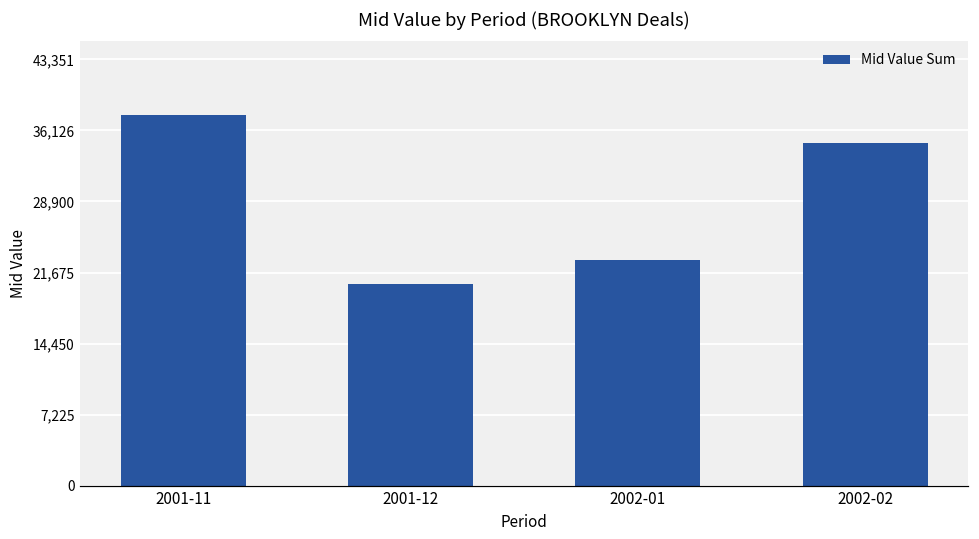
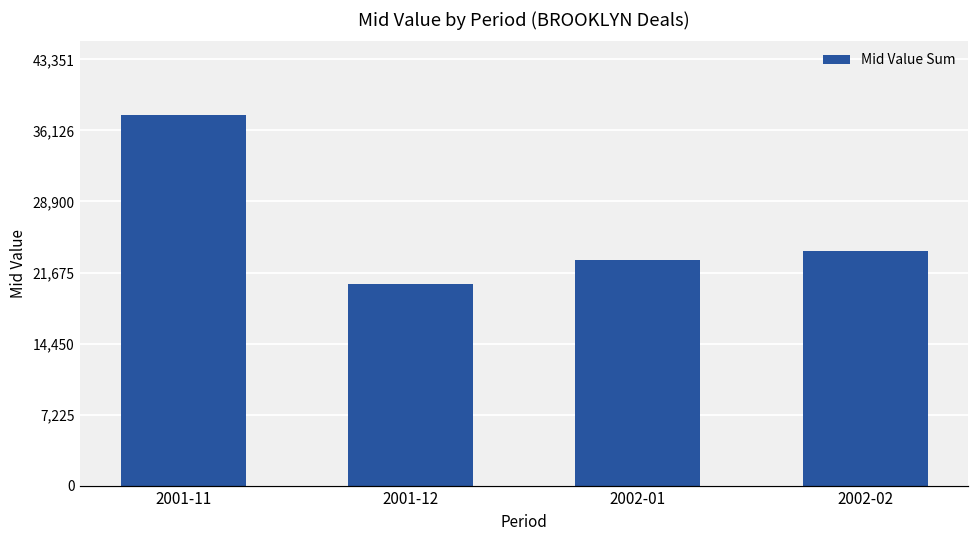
  {
    "2001-11": "38,000",
    "2001-12": "21,000",
    "2002-01": "23,000",
-   "2002-02": "35,000"
+   "2002-02": "24,000"
  }
